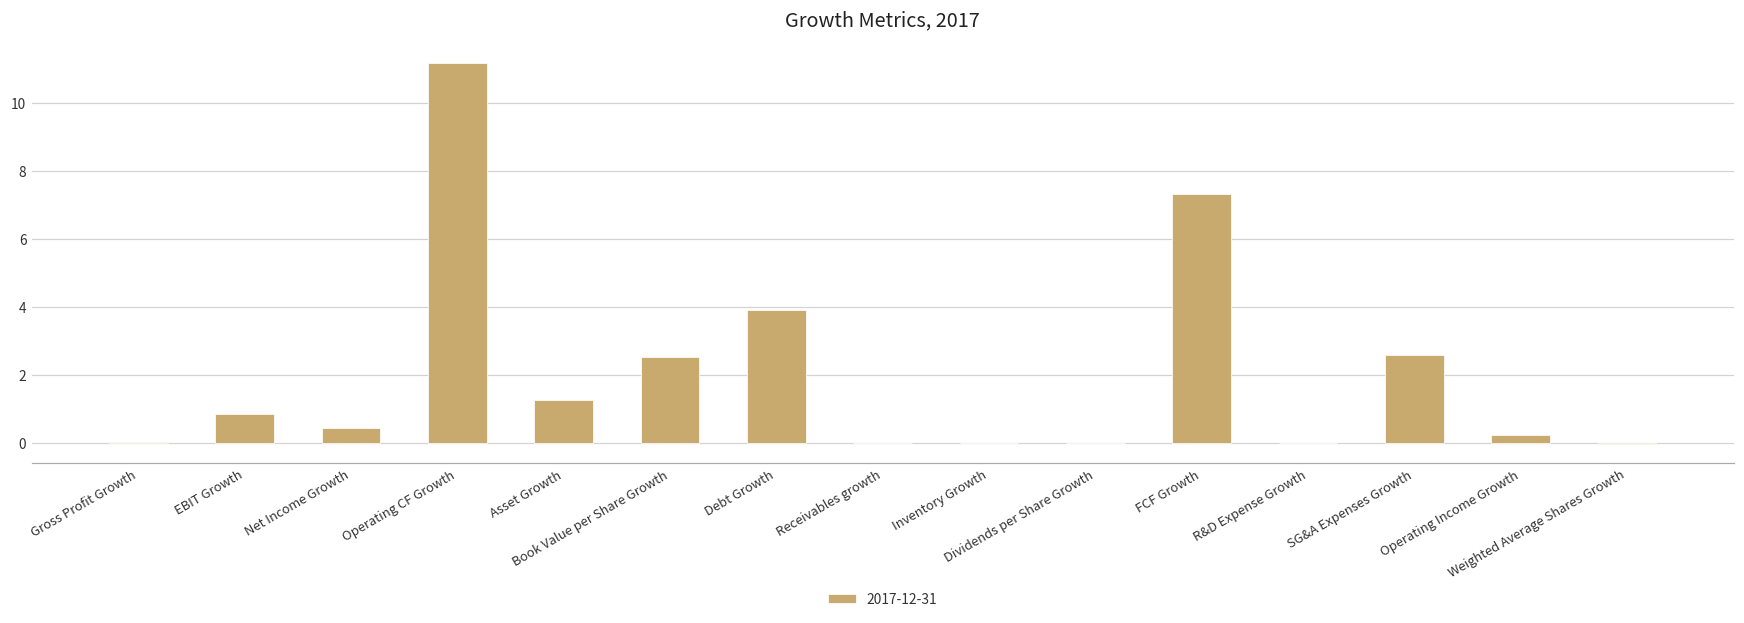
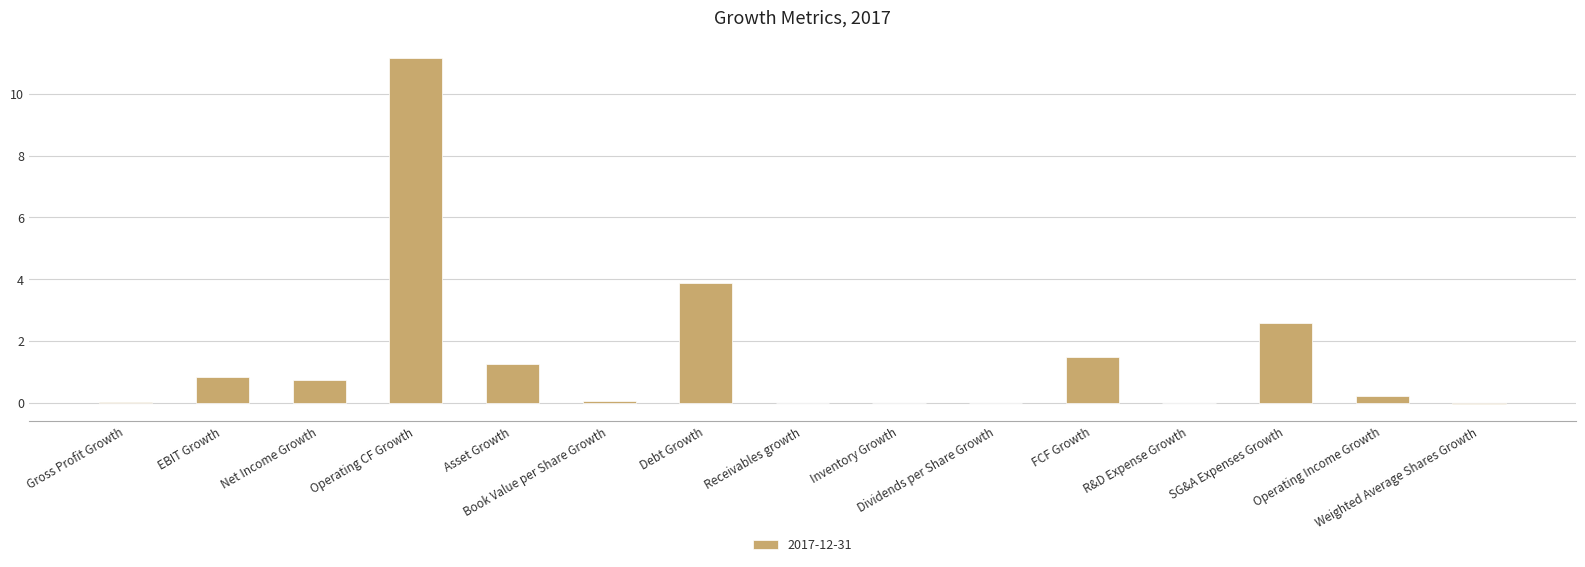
  {
    "EBIT Growth": 0.8,
-   "Net Income Growth": 0.4,
+   "Net Income Growth": 0.8,
    "Operating CF Growth": 11.2,
    "Asset Growth": 1.3,
-   "Book Value per Share Growth": 2.5,
+   "Book Value per Share Growth": 0.1,
    "Debt Growth": 3.9,
    "Receivables growth": 0.0,
    "Inventory Growth": 0.0,
    "Dividends per Share Growth": 0.0,
-   "FCF Growth": 7.3,
+   "FCF Growth": 1.5,
    "R&D Expense Growth": 0.0,
    "SG&A Expenses Growth": 2.6,
    "Operating Income Growth": 0.2
  }
